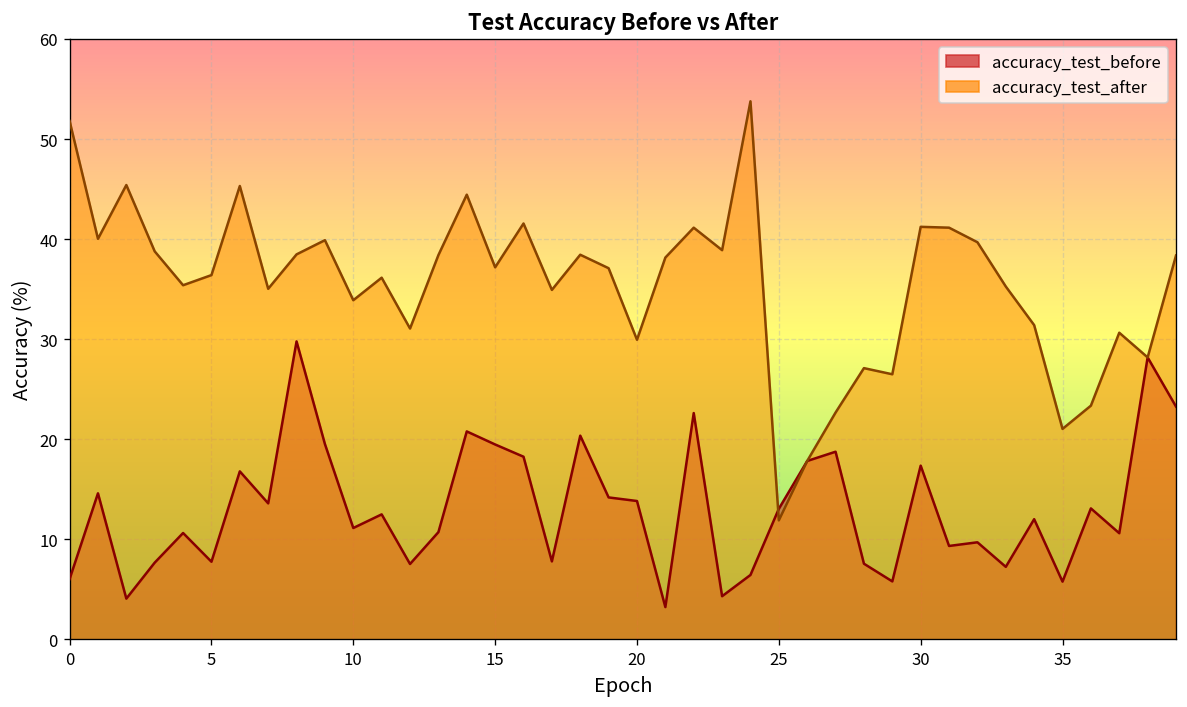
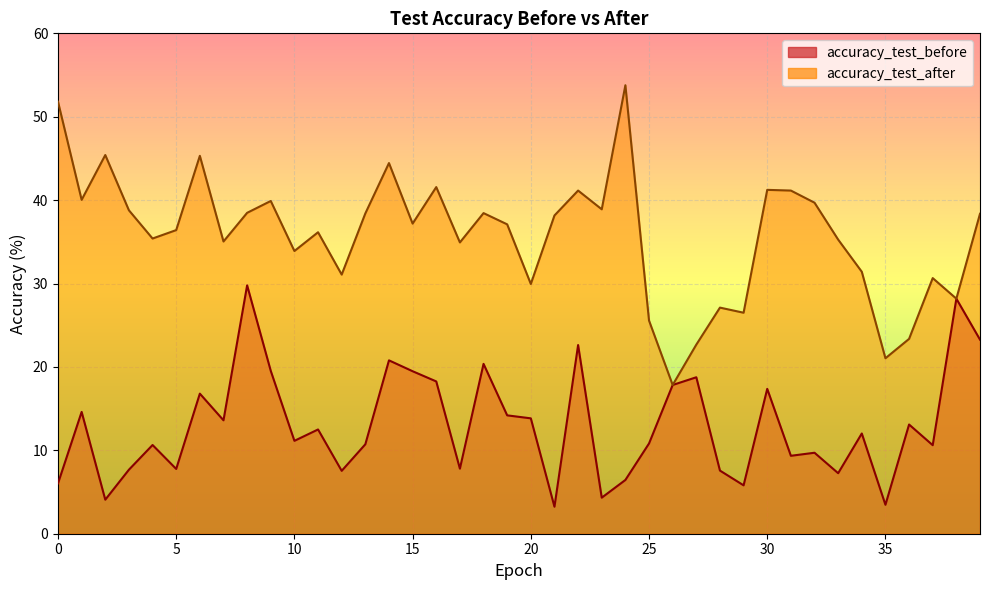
  {
    "accuracy_test_before": {
      "0": 6,
      "5": 8,
      "10": 11,
      "15": 19,
      "20": 14,
-     "25": 13,
+     "25": 11,
      "30": 17,
-     "35": 6
+     "35": 3
    },
    "accuracy_test_after": {
      "0": 52,
      "5": 36,
      "10": 34,
      "15": 37,
      "20": 30,
-     "25": 12,
+     "25": 26,
      "30": 41,
      "35": 21
    }
  }
